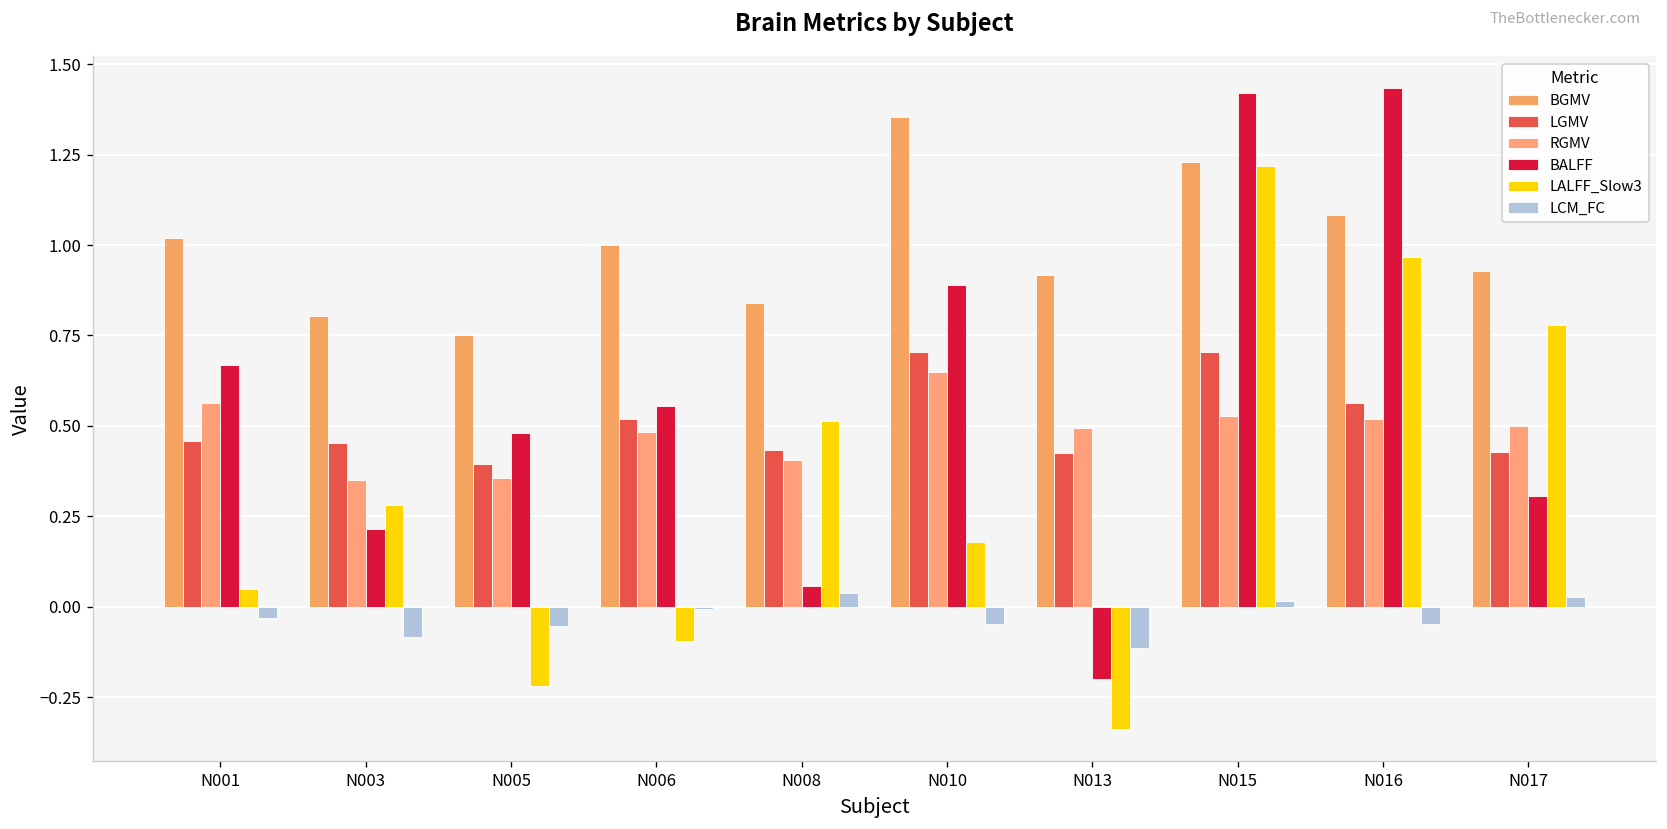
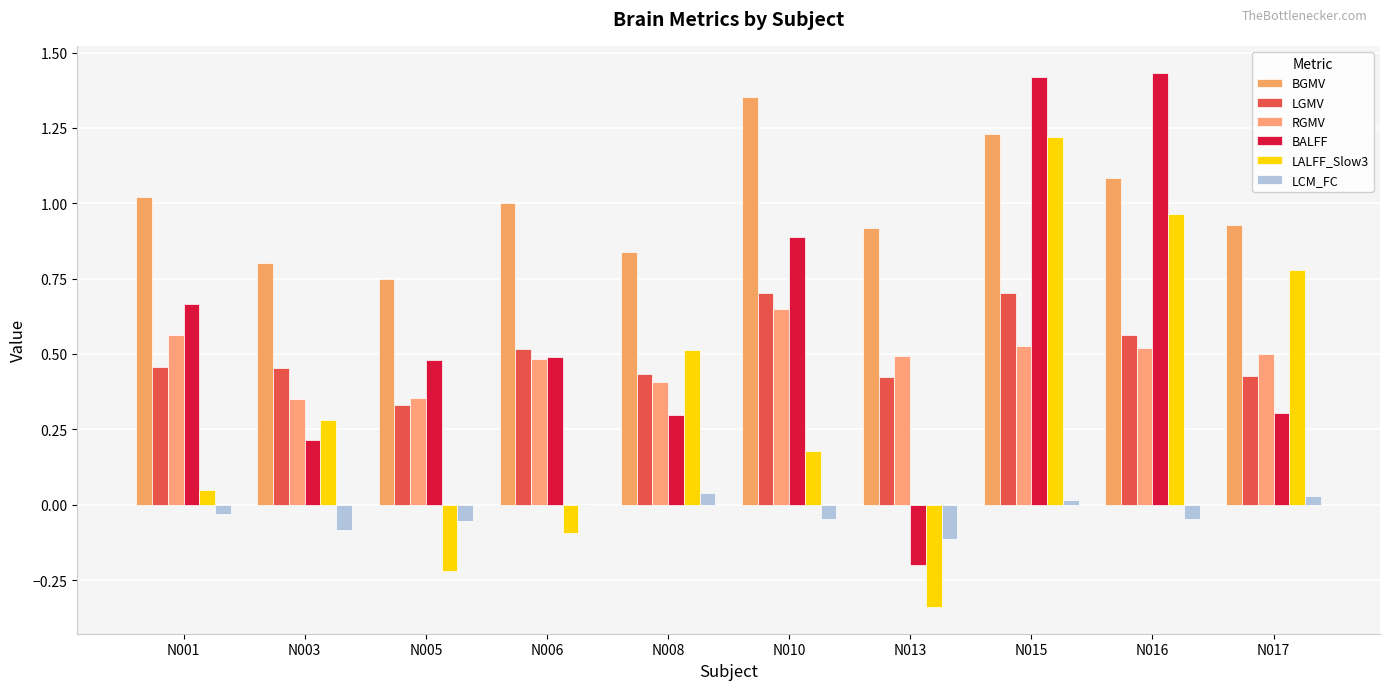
  {
    "LGMV": {
      "N001": 0.46,
      "N003": 0.45,
-     "N005": 0.40,
+     "N005": 0.33,
      "N006": 0.52,
      "N008": 0.43,
      "N010": 0.70,
      "N013": 0.42,
      "N015": 0.70,
      "N016": 0.56,
      "N017": 0.43
    },
    "BALFF": {
      "N001": 0.67,
      "N003": 0.21,
      "N005": 0.48,
-     "N006": 0.56,
-     "N008": 0.06,
+     "N006": 0.49,
+     "N008": 0.30,
      "N010": 0.89,
      "N013": -0.20,
      "N015": 1.42,
      "N016": 1.43,
      "N017": 0.30
    },
    "LALFF_Slow3": {
      "N001": 0.05,
      "N003": 0.28,
      "N005": -0.22,
      "N006": -0.09,
      "N008": 0.51,
      "N010": 0.18,
      "N013": -0.34,
      "N015": 1.22,
      "N016": 0.97,
      "N017": 0.78
    },
    "LCM_FC": {
      "N001": -0.03,
      "N003": -0.08,
      "N005": -0.05,
      "N008": 0.04,
      "N010": -0.05,
      "N013": -0.11,
      "N015": 0.02,
      "N016": -0.05,
      "N017": 0.03
    }
  }
